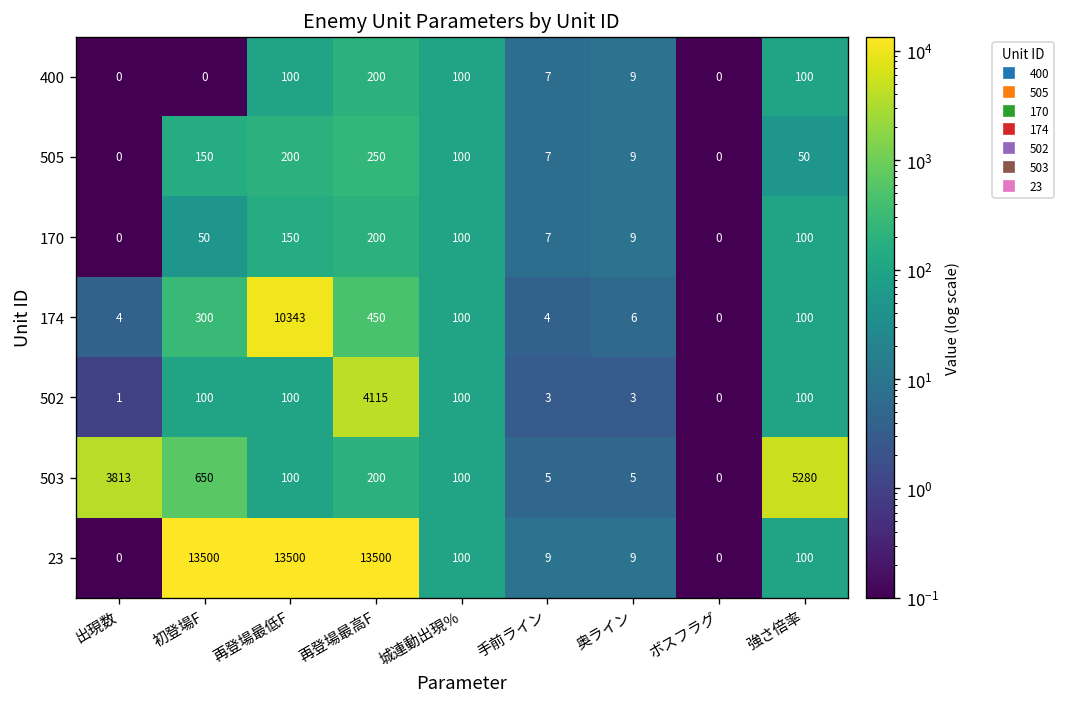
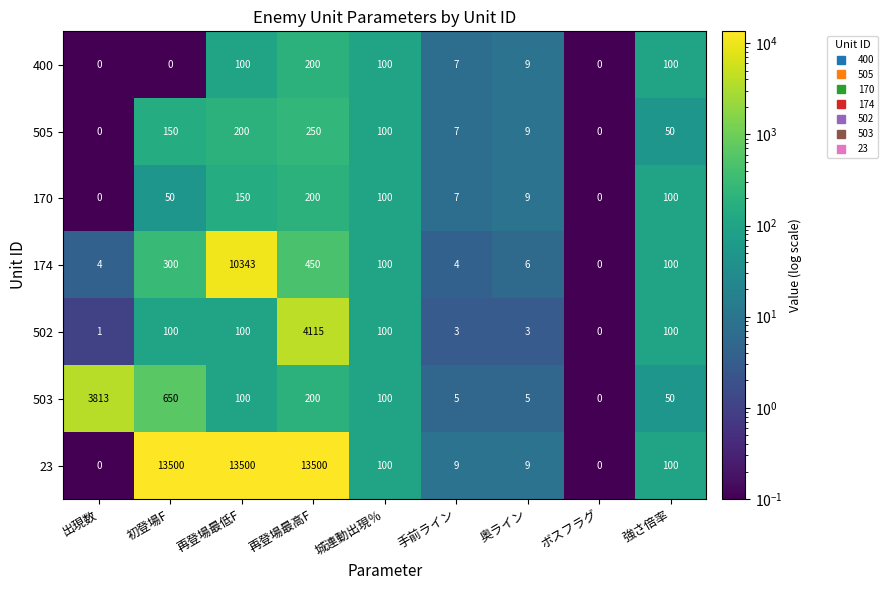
  {
    "400": {
      "出現数": 0,
      "初登場F": 0,
      "再登場最低F": 100,
      "再登場最高F": 200,
      "城連動出現％": 100,
      "手前ライン": 7,
      "奥ライン": 9,
      "ボスフラグ": 0,
      "強さ倍率": 100
    },
    "505": {
      "出現数": 0,
      "初登場F": 150,
      "再登場最低F": 200,
      "再登場最高F": 250,
      "城連動出現％": 100,
      "手前ライン": 7,
      "奥ライン": 9,
      "ボスフラグ": 0,
      "強さ倍率": 50
    },
    "170": {
      "出現数": 0,
      "初登場F": 50,
      "再登場最低F": 150,
      "再登場最高F": 200,
      "城連動出現％": 100,
      "手前ライン": 7,
      "奥ライン": 9,
      "ボスフラグ": 0,
      "強さ倍率": 100
    },
    "174": {
      "出現数": 4,
      "初登場F": 300,
      "再登場最低F": 10343,
      "再登場最高F": 450,
      "城連動出現％": 100,
      "手前ライン": 4,
      "奥ライン": 6,
      "ボスフラグ": 0,
      "強さ倍率": 100
    },
    "502": {
      "出現数": 1,
      "初登場F": 100,
      "再登場最低F": 100,
      "再登場最高F": 4115,
      "城連動出現％": 100,
      "手前ライン": 3,
      "奥ライン": 3,
      "ボスフラグ": 0,
      "強さ倍率": 100
    },
    "503": {
      "出現数": 3813,
      "初登場F": 650,
      "再登場最低F": 100,
      "再登場最高F": 200,
      "城連動出現％": 100,
      "手前ライン": 5,
      "奥ライン": 5,
      "ボスフラグ": 0,
-     "強さ倍率": 5280
+     "強さ倍率": 50
    },
    "23": {
      "出現数": 0,
      "初登場F": 13500,
      "再登場最低F": 13500,
      "再登場最高F": 13500,
      "城連動出現％": 100,
      "手前ライン": 9,
      "奥ライン": 9,
      "ボスフラグ": 0,
      "強さ倍率": 100
    }
  }
